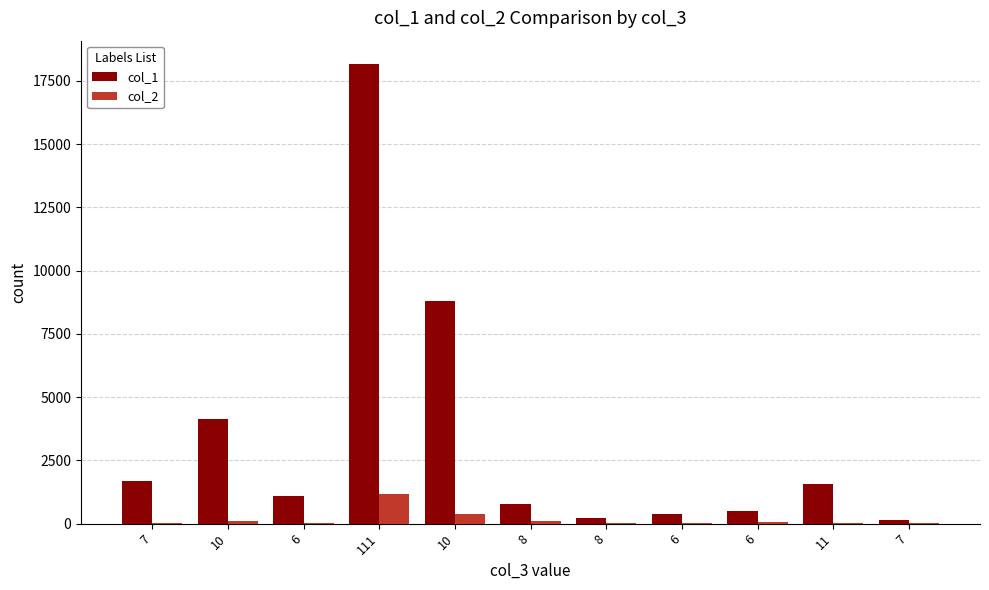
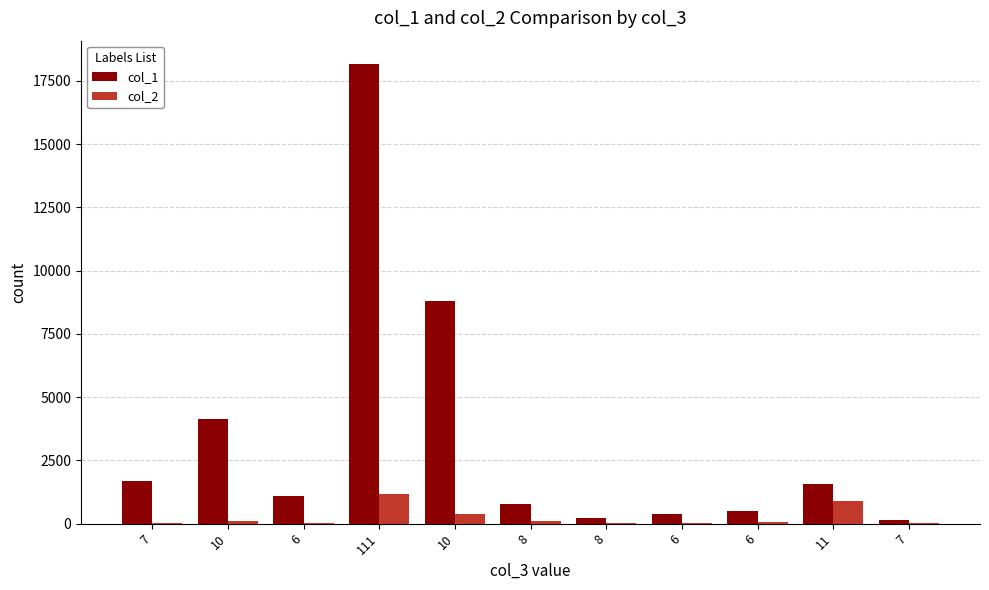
  {
    "col_1": {
      "111": 18200,
      "11": 1600
    },
    "col_2": {
      "111": 1200,
-     "11": 0
+     "11": 900
    }
  }
